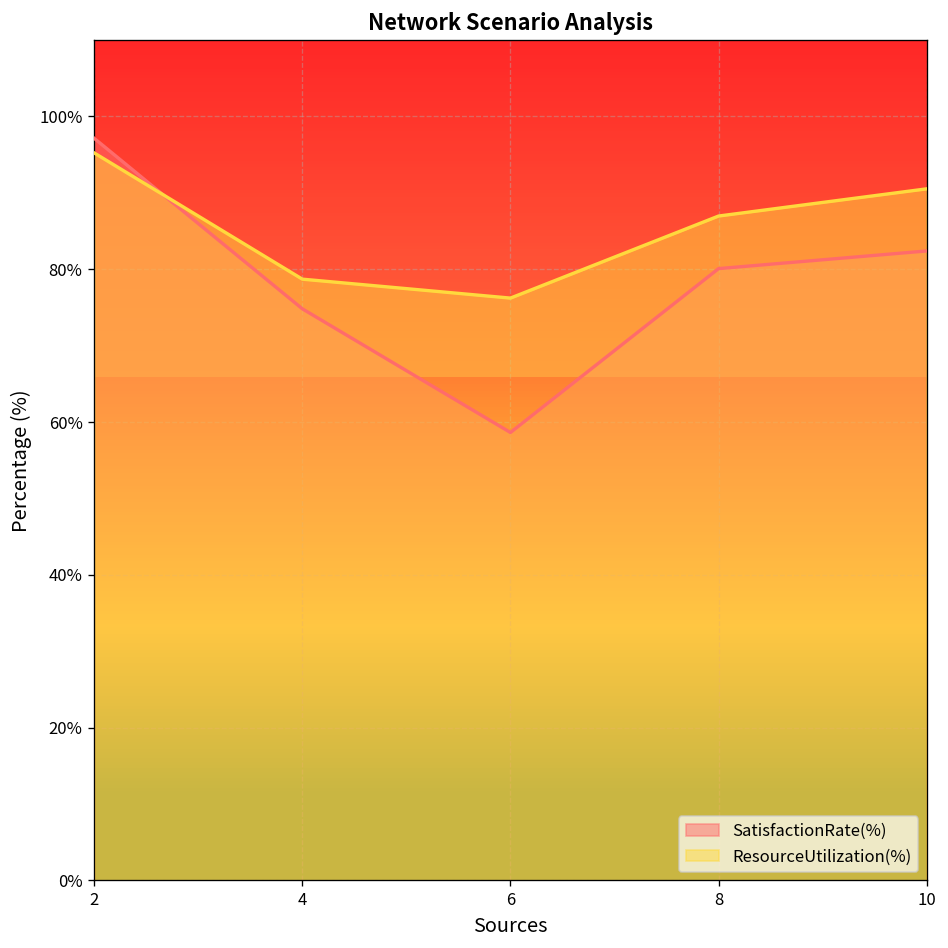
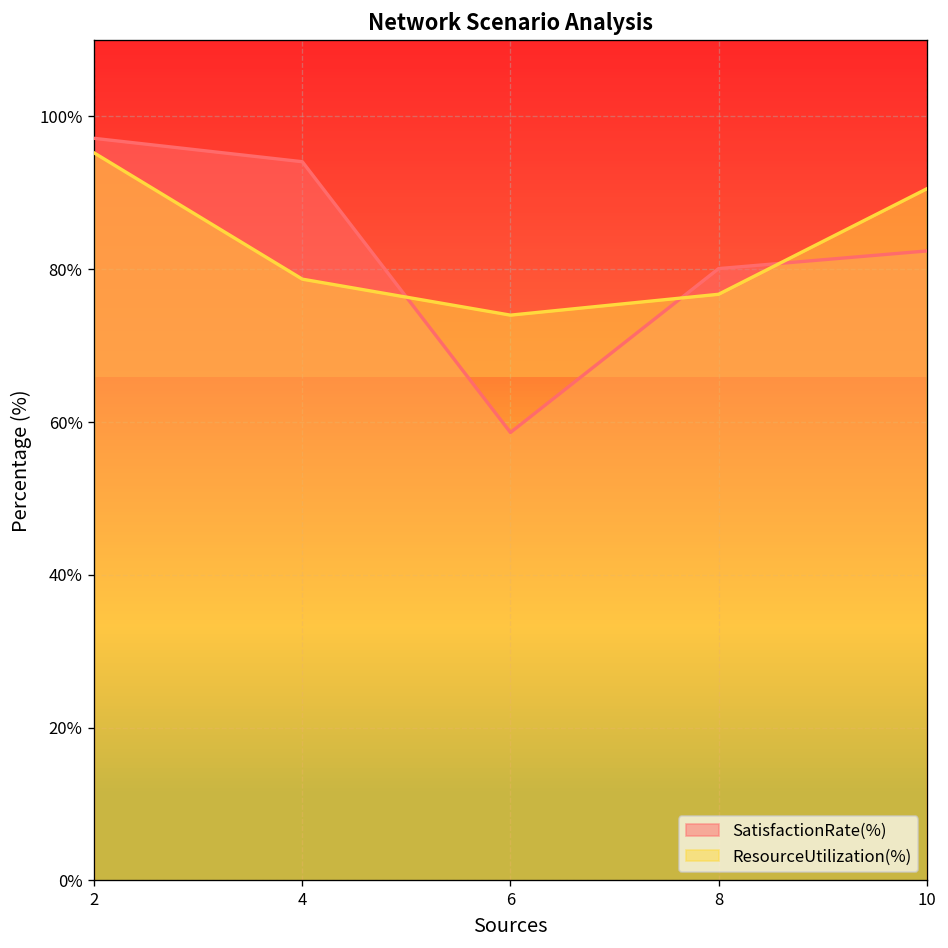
  {
    "SatisfactionRate(%)": {
      "2": "97%",
-     "4": "75%",
+     "4": "94%",
      "6": "59%",
      "8": "80%",
      "10": "82%"
    },
    "ResourceUtilization(%)": {
      "2": "95%",
      "4": "79%",
-     "6": "76%",
-     "8": "87%",
+     "6": "74%",
+     "8": "77%",
      "10": "91%"
    }
  }
